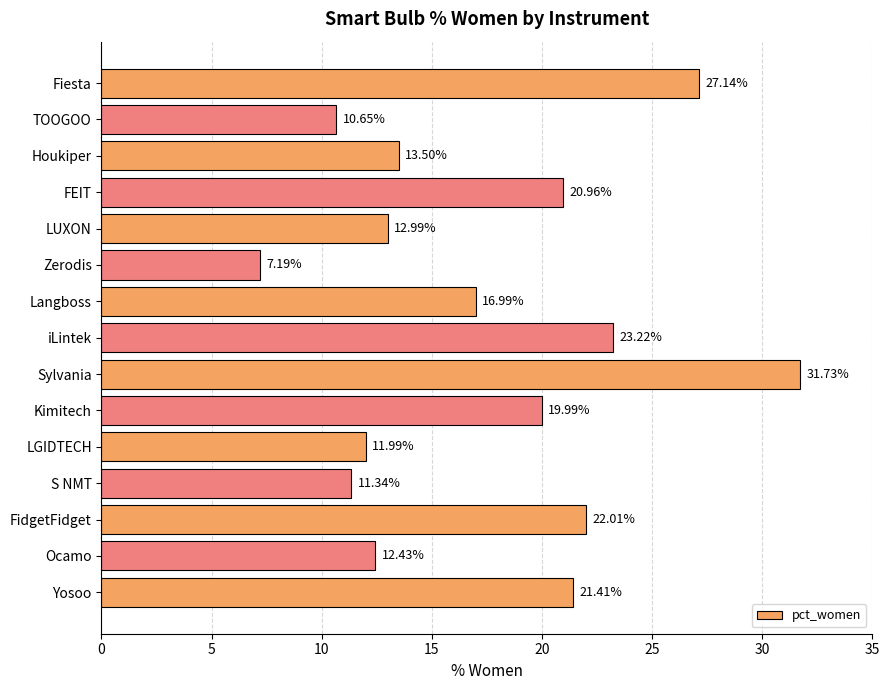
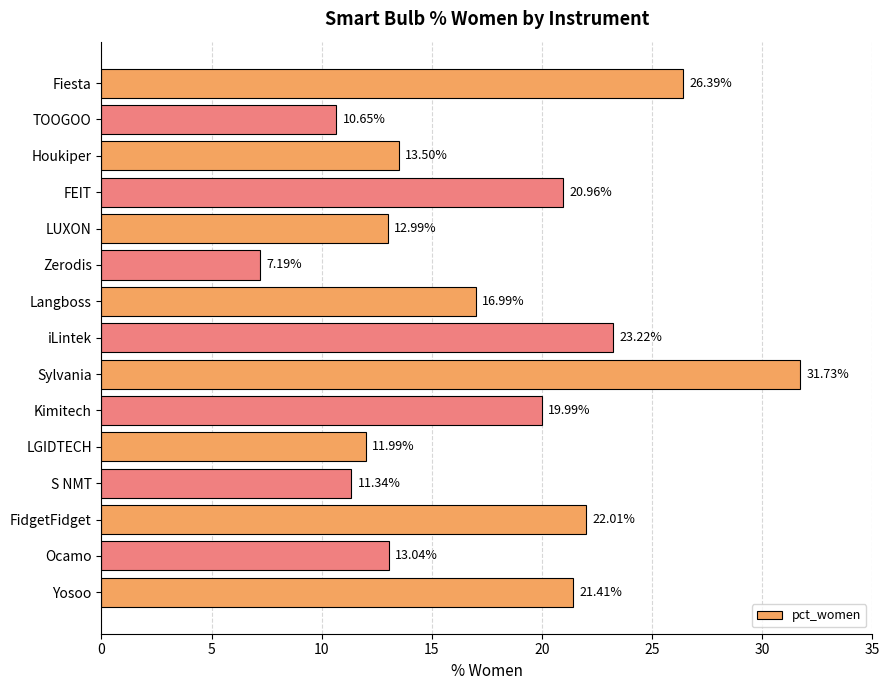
  {
-   "Fiesta": "27.14%",
+   "Fiesta": "26.39%",
    "TOOGOO": "10.65%",
    "Houkiper": "13.50%",
    "FEIT": "20.96%",
    "LUXON": "12.99%",
    "Zerodis": "7.19%",
    "Langboss": "16.99%",
    "iLintek": "23.22%",
    "Sylvania": "31.73%",
    "Kimitech": "19.99%",
    "LGIDTECH": "11.99%",
    "S NMT": "11.34%",
    "FidgetFidget": "22.01%",
-   "Ocamo": "12.43%",
+   "Ocamo": "13.04%",
    "Yosoo": "21.41%"
  }
